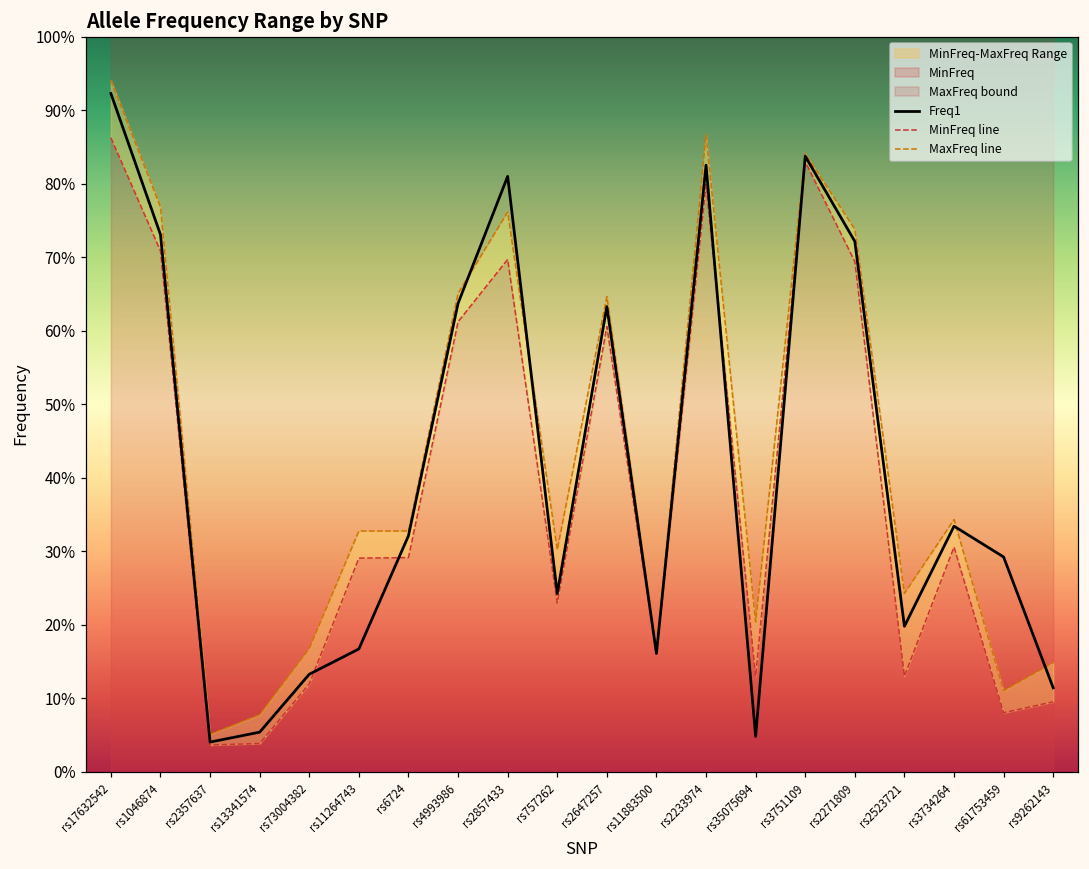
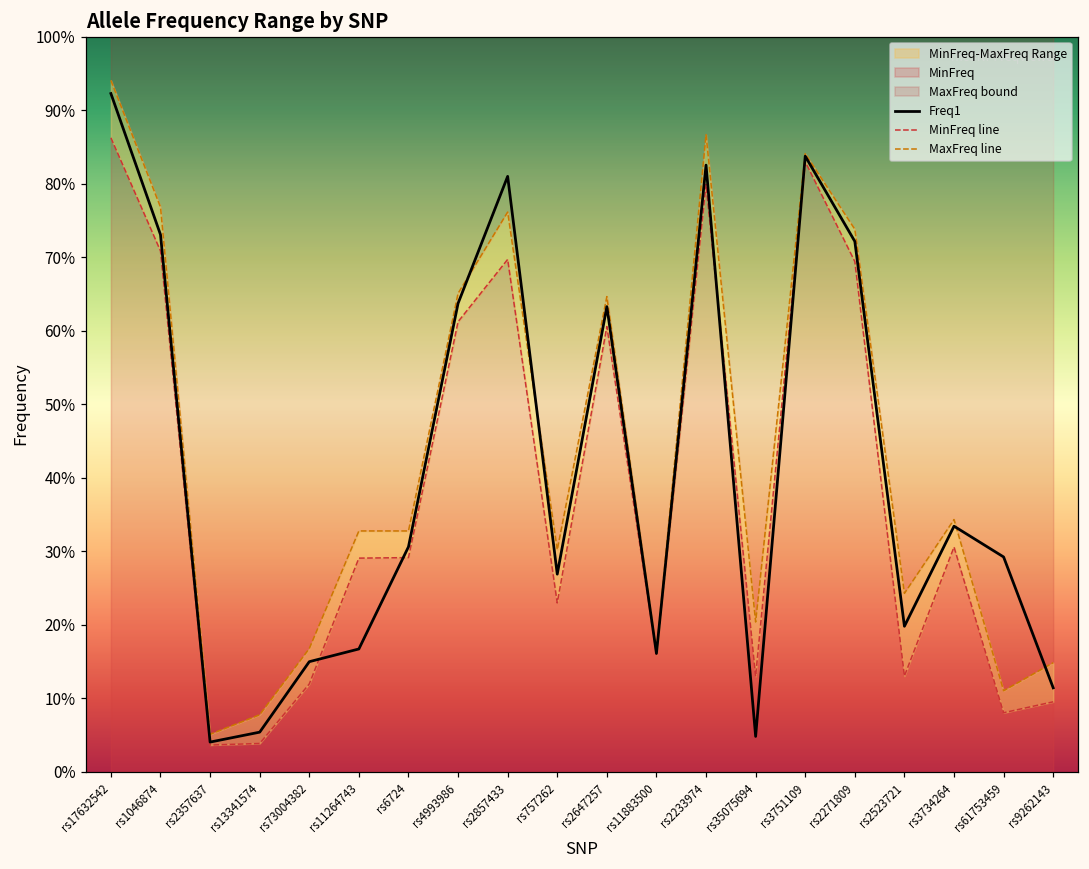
  {
    "Freq1": {
      "rs17632542": "92%",
      "rs1046874": "73%",
      "rs2357637": "4%",
      "rs13341574": "5%",
-     "rs73004382": "13%",
+     "rs73004382": "15%",
      "rs11264743": "17%",
-     "rs6724": "32%",
+     "rs6724": "31%",
      "rs4993986": "64%",
      "rs2857433": "81%",
-     "rs757262": "24%",
+     "rs757262": "27%",
      "rs2647257": "63%",
      "rs2233974": "83%",
      "rs35075694": "5%",
      "rs2271809": "72%",
      "rs2523721": "20%",
      "rs3734264": "33%",
      "rs61753459": "29%",
      "rs9262143": "11%"
    }
  }
